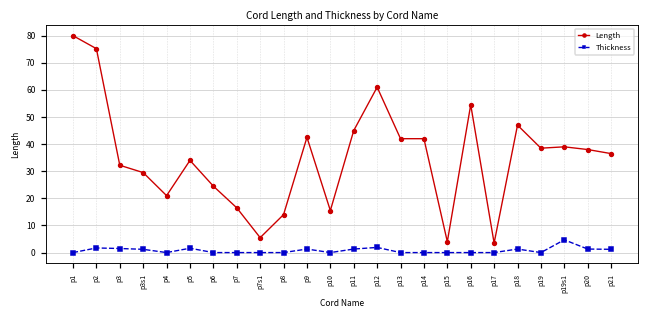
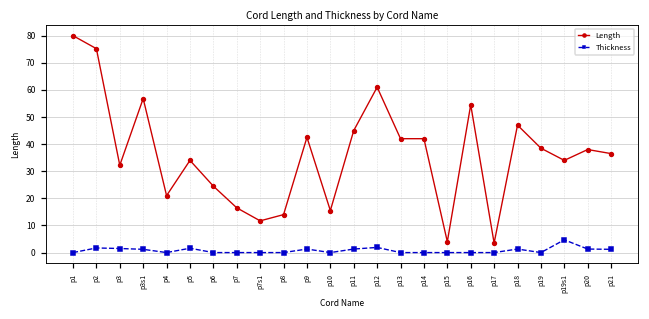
  {
    "Length": {
      "p1": 80,
      "p2": 75,
      "p3": 32,
-     "p3s1": 30,
+     "p3s1": 57,
      "p4": 21,
      "p5": 34,
      "p6": 25,
      "p7": 17,
-     "p7s1": 6,
+     "p7s1": 12,
      "p8": 14,
      "p9": 43,
      "p10": 16,
      "p11": 45,
      "p12": 61,
      "p13": 42,
      "p14": 42,
      "p15": 4,
      "p16": 55,
      "p17": 4,
      "p18": 47,
      "p19": 39,
-     "p19s1": 39,
+     "p19s1": 34,
      "p20": 38,
      "p21": 37
    },
    "Thickness": {
      "p1": 0,
      "p2": 2,
      "p3": 2,
      "p3s1": 1,
      "p4": 0,
      "p5": 2,
      "p6": 0,
      "p7": 0,
      "p7s1": 0,
      "p8": 0,
      "p9": 1,
      "p10": 0,
      "p11": 1,
      "p12": 2,
      "p13": 0,
      "p14": 0,
      "p15": 0,
      "p16": 0,
      "p17": 0,
      "p18": 1,
      "p19": 0,
      "p19s1": 5,
      "p20": 1,
      "p21": 1
    }
  }
